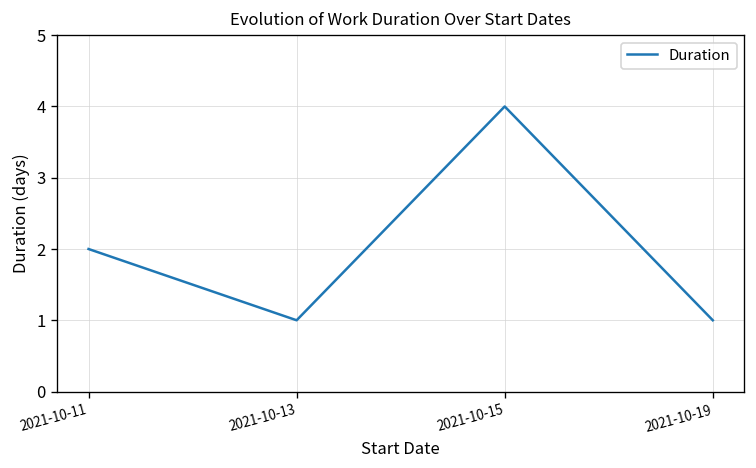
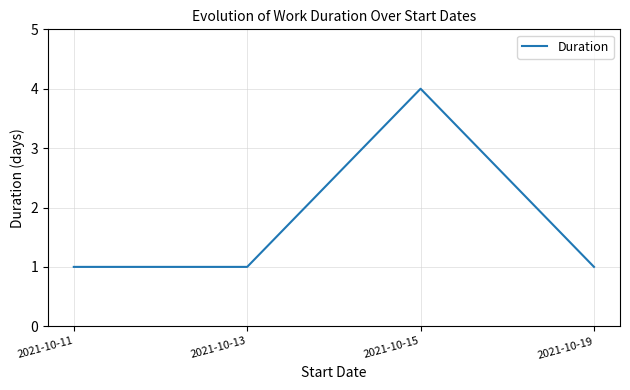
  {
-   "2021-10-11": 2,
+   "2021-10-11": 1,
    "2021-10-13": 1,
    "2021-10-15": 4,
    "2021-10-19": 1
  }
